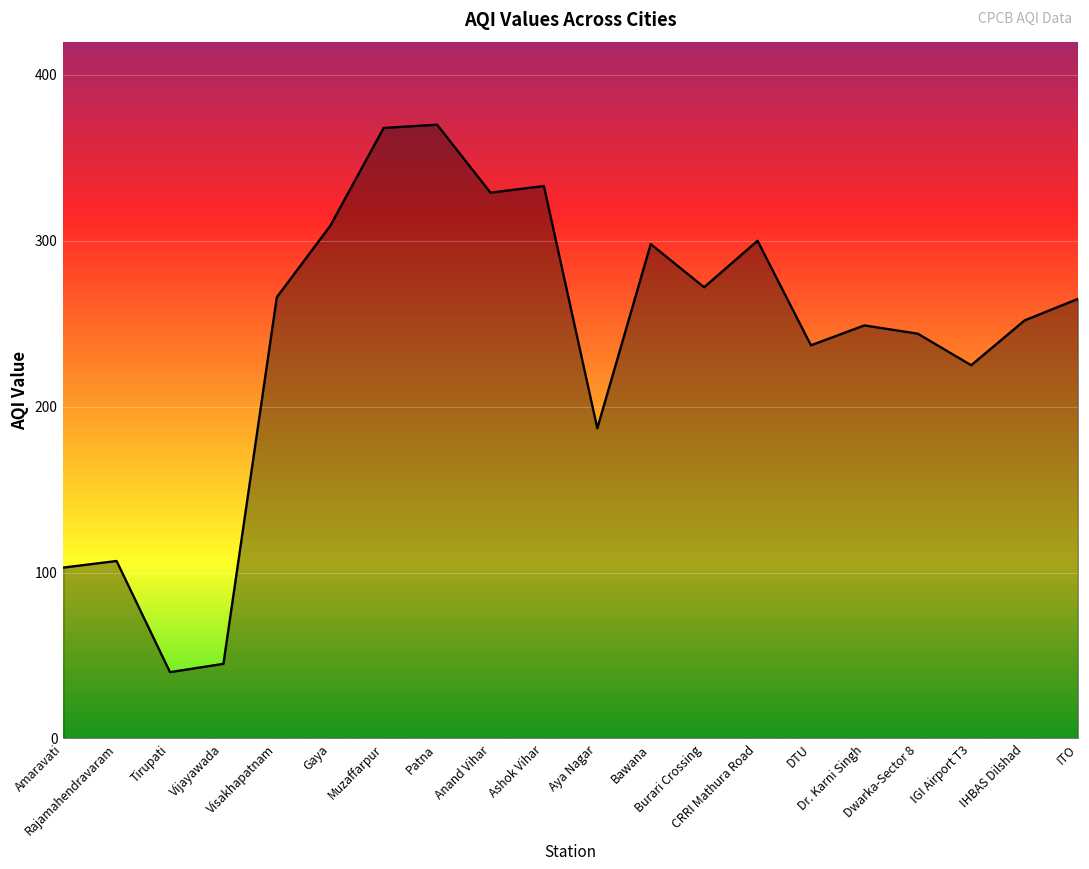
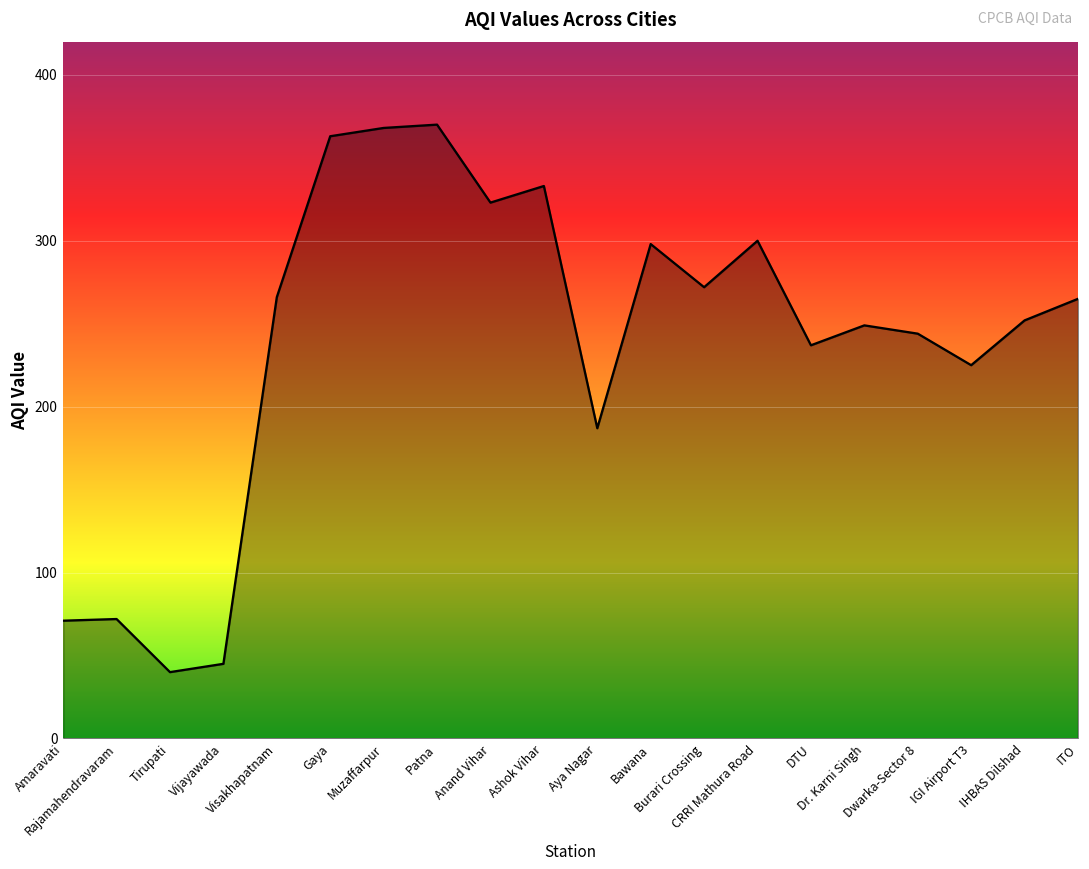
  {
-   "Amaravati": 103,
-   "Rajamahendravaram": 107,
+   "Amaravati": 71,
+   "Rajamahendravaram": 72,
    "Tirupati": 40,
    "Vijayawada": 45,
    "Visakhapatnam": 266,
-   "Gaya": 309,
+   "Gaya": 363,
    "Muzaffarpur": 368,
    "Patna": 370,
-   "Anand Vihar": 329,
+   "Anand Vihar": 323,
    "Ashok Vihar": 333,
    "Aya Nagar": 187,
    "Bawana": 298,
    "Burari Crossing": 272,
    "CRRI Mathura Road": 300,
    "DTU": 237,
    "Dr. Karni Singh": 249,
    "Dwarka-Sector 8": 244,
    "IGI Airport T3": 225,
    "IHBAS Dilshad": 252,
    "ITO": 265
  }
